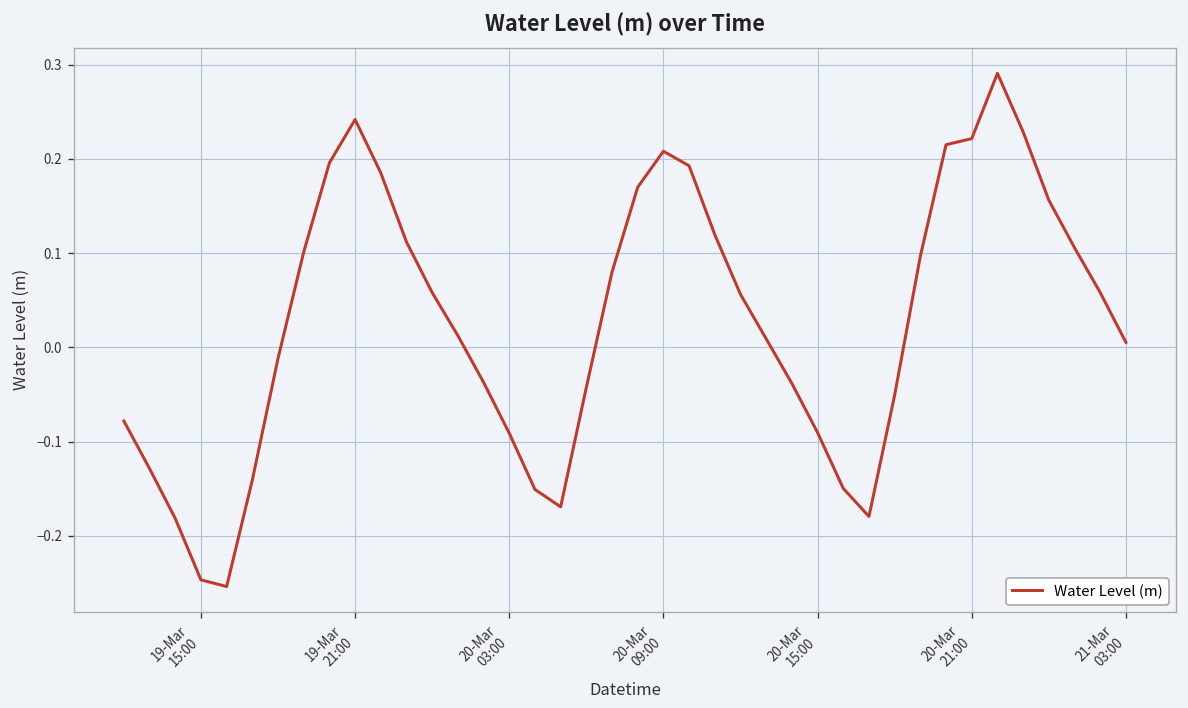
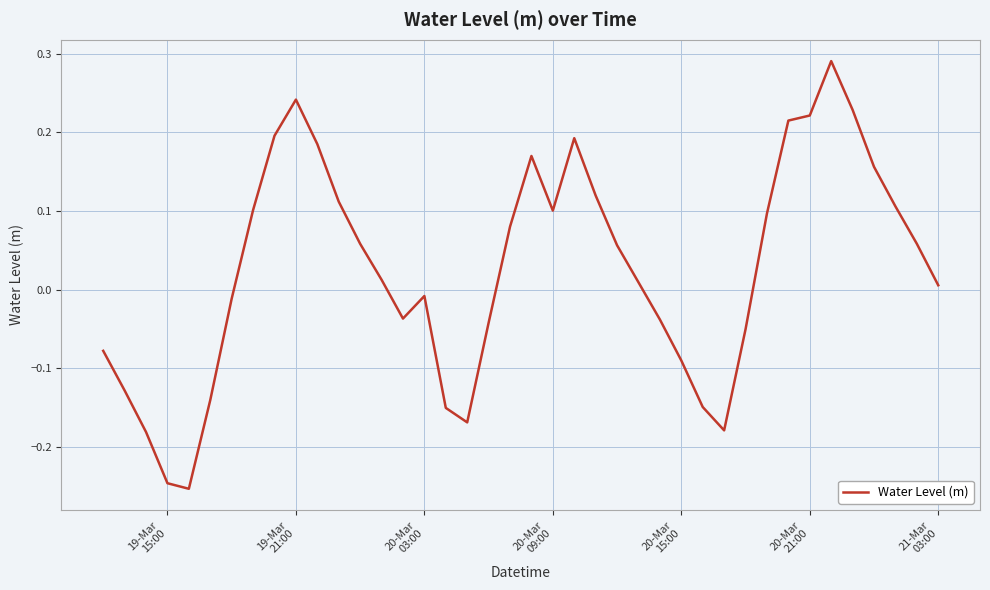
  {
    "19-Mar 15:00": -0.25,
    "19-Mar 21:00": 0.24,
-   "20-Mar 03:00": -0.09,
-   "20-Mar 09:00": 0.21,
+   "20-Mar 03:00": -0.01,
+   "20-Mar 09:00": 0.10,
    "20-Mar 15:00": -0.09,
    "20-Mar 21:00": 0.22,
    "21-Mar 03:00": 0.01
  }
